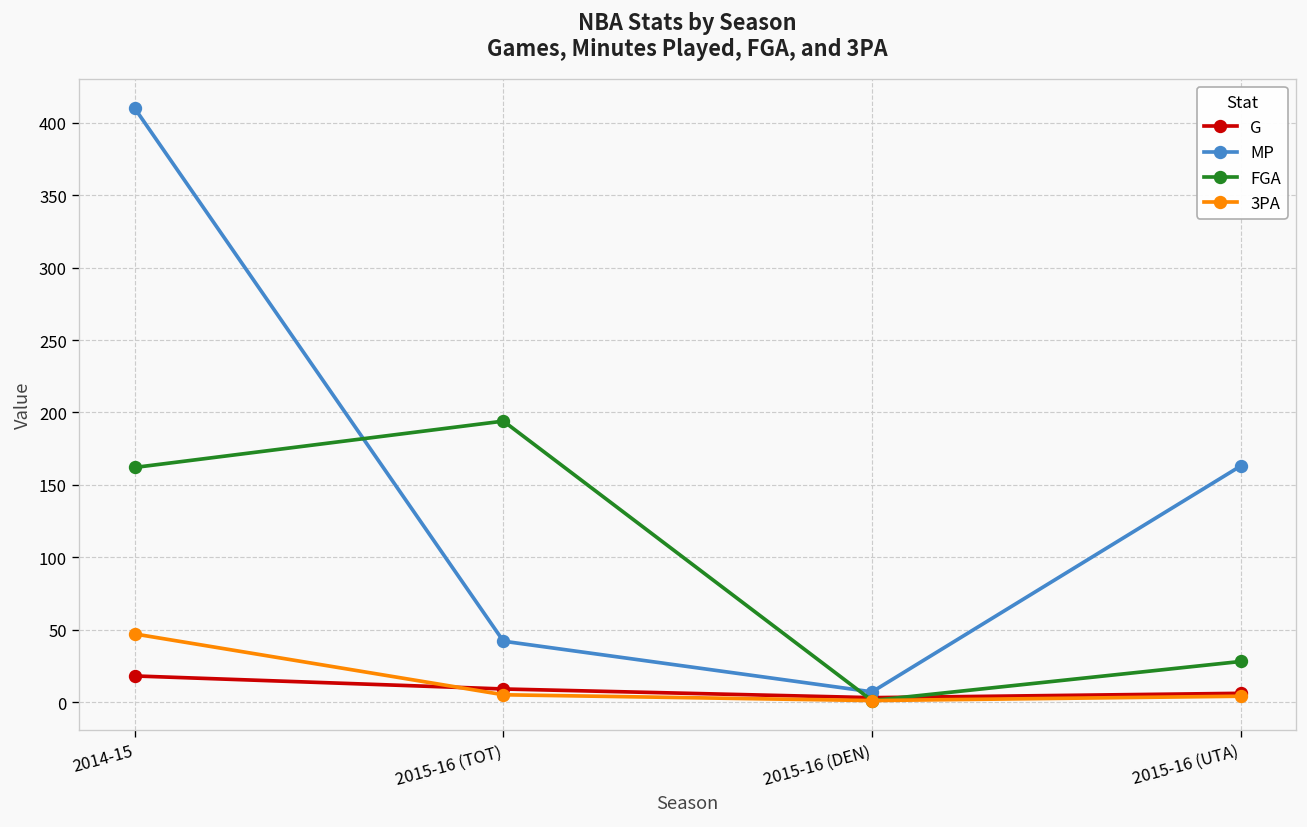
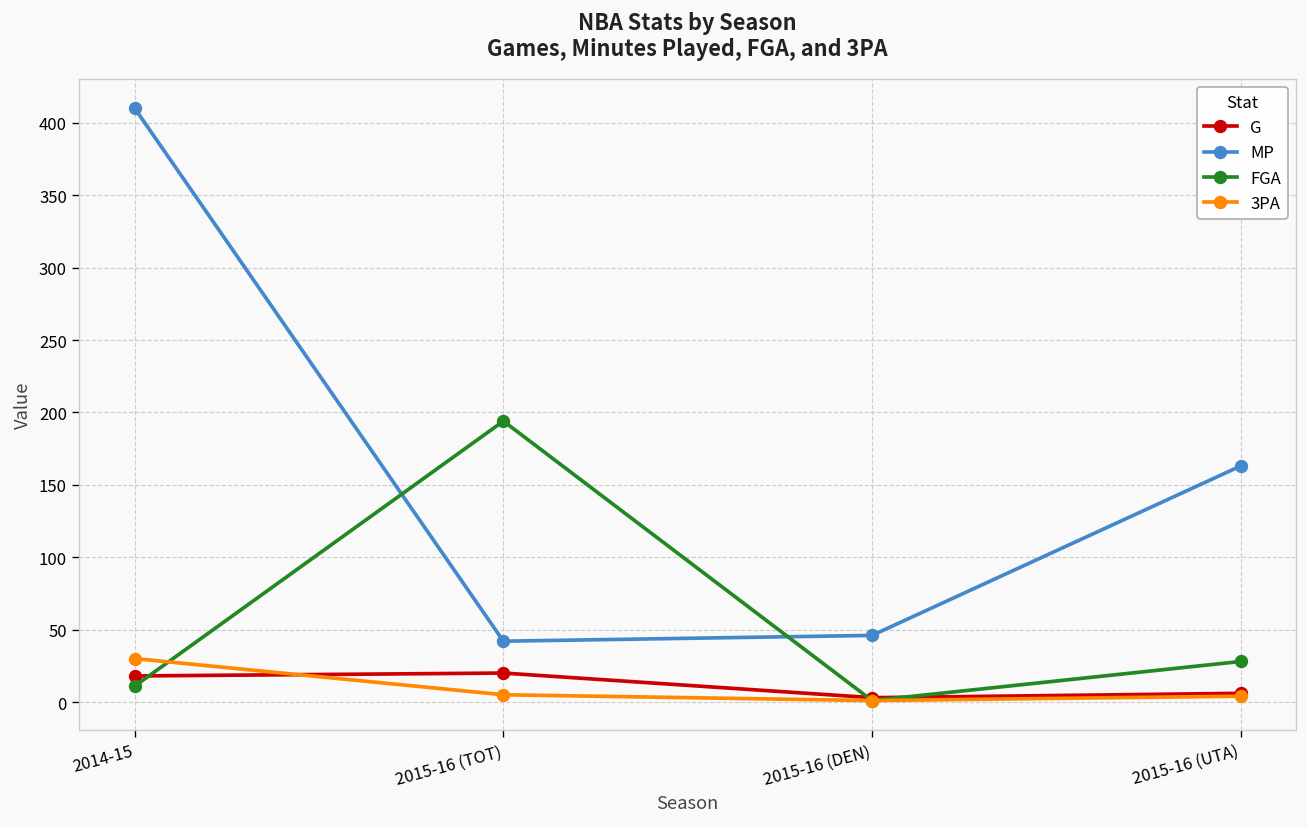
  {
    "G": {
      "2014-15": 18,
-     "2015-16 (TOT)": 9
+     "2015-16 (TOT)": 20
    },
    "MP": {
      "2014-15": 410,
      "2015-16 (TOT)": 42,
-     "2015-16 (DEN)": 7,
+     "2015-16 (DEN)": 46,
      "2015-16 (UTA)": 163
    },
    "FGA": {
-     "2014-15": 162,
+     "2014-15": 11,
      "2015-16 (TOT)": 194,
      "2015-16 (UTA)": 28
    },
    "3PA": {
-     "2014-15": 47,
+     "2014-15": 30,
      "2015-16 (TOT)": 5
    }
  }
